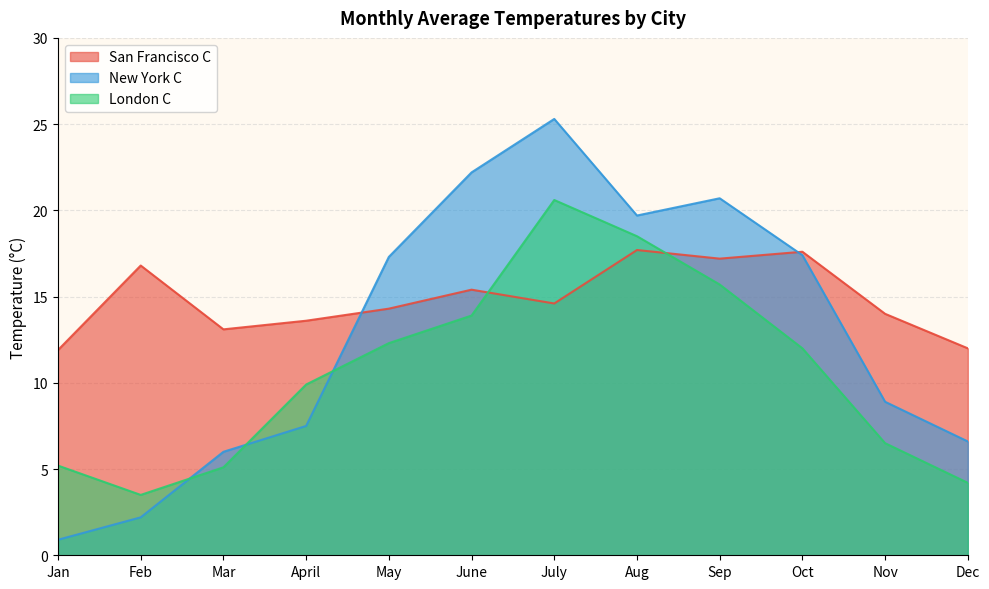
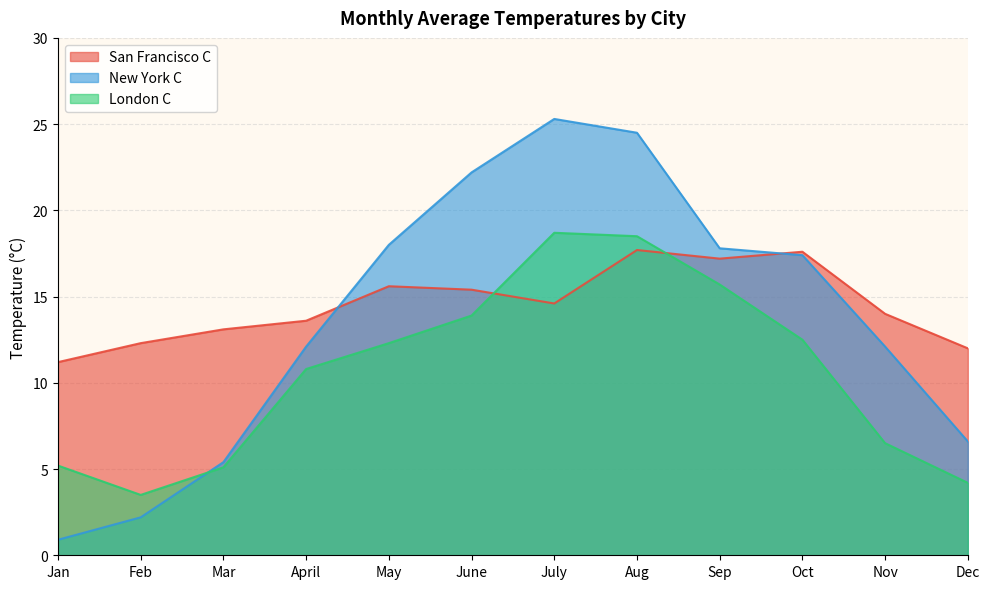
  {
    "San Francisco C": {
-     "Jan": 11.9,
-     "Feb": 16.8,
+     "Jan": 11.2,
+     "Feb": 12.3,
      "Mar": 13.1,
      "April": 13.6,
-     "May": 14.3,
+     "May": 15.6,
      "June": 15.4,
      "July": 14.6,
      "Aug": 17.7,
      "Sep": 17.2,
      "Oct": 17.6,
      "Nov": 14.0,
      "Dec": 12.0
    },
    "New York C": {
      "Jan": 0.9,
      "Feb": 2.2,
-     "Mar": 6.0,
-     "April": 7.5,
-     "May": 17.3,
+     "Mar": 5.4,
+     "April": 12.1,
+     "May": 18.0,
      "June": 22.2,
      "July": 25.3,
-     "Aug": 19.7,
-     "Sep": 20.7,
+     "Aug": 24.5,
+     "Sep": 17.8,
      "Oct": 17.4,
-     "Nov": 8.9,
+     "Nov": 12.1,
      "Dec": 6.6
    },
    "London C": {
      "Jan": 5.2,
      "Feb": 3.5,
      "Mar": 5.1,
-     "April": 9.9,
+     "April": 10.8,
      "May": 12.3,
      "June": 13.9,
-     "July": 20.6,
+     "July": 18.7,
      "Aug": 18.5,
      "Sep": 15.7,
-     "Oct": 12.0,
+     "Oct": 12.5,
      "Nov": 6.5,
      "Dec": 4.2
    }
  }
